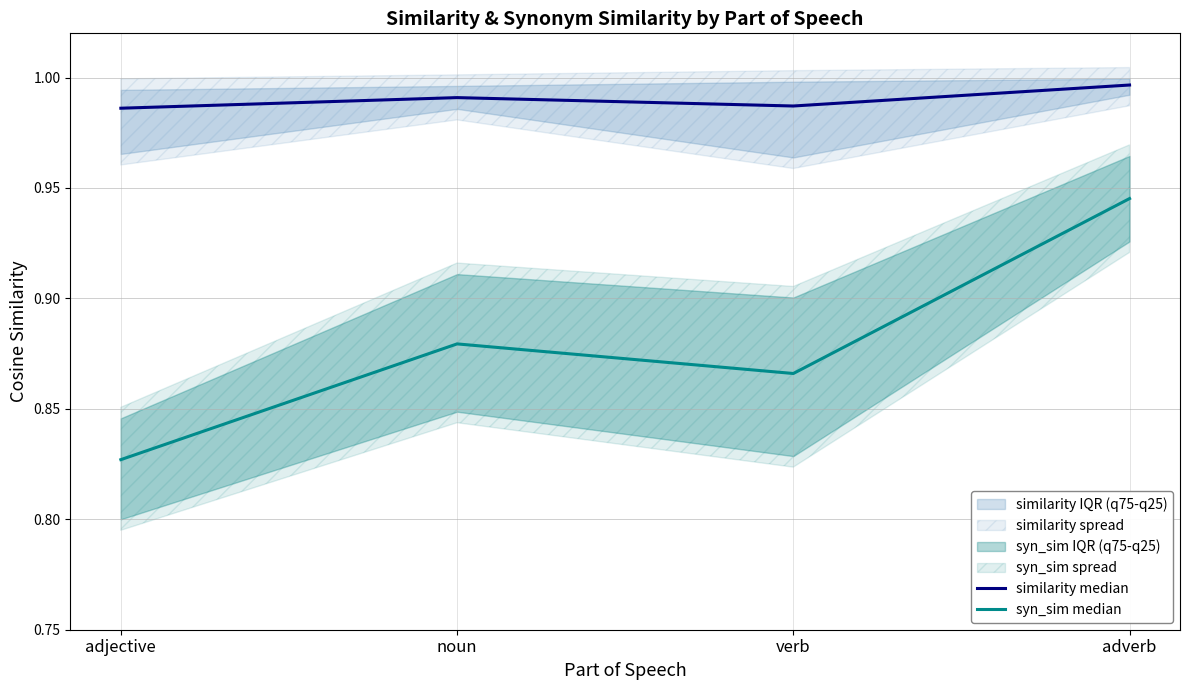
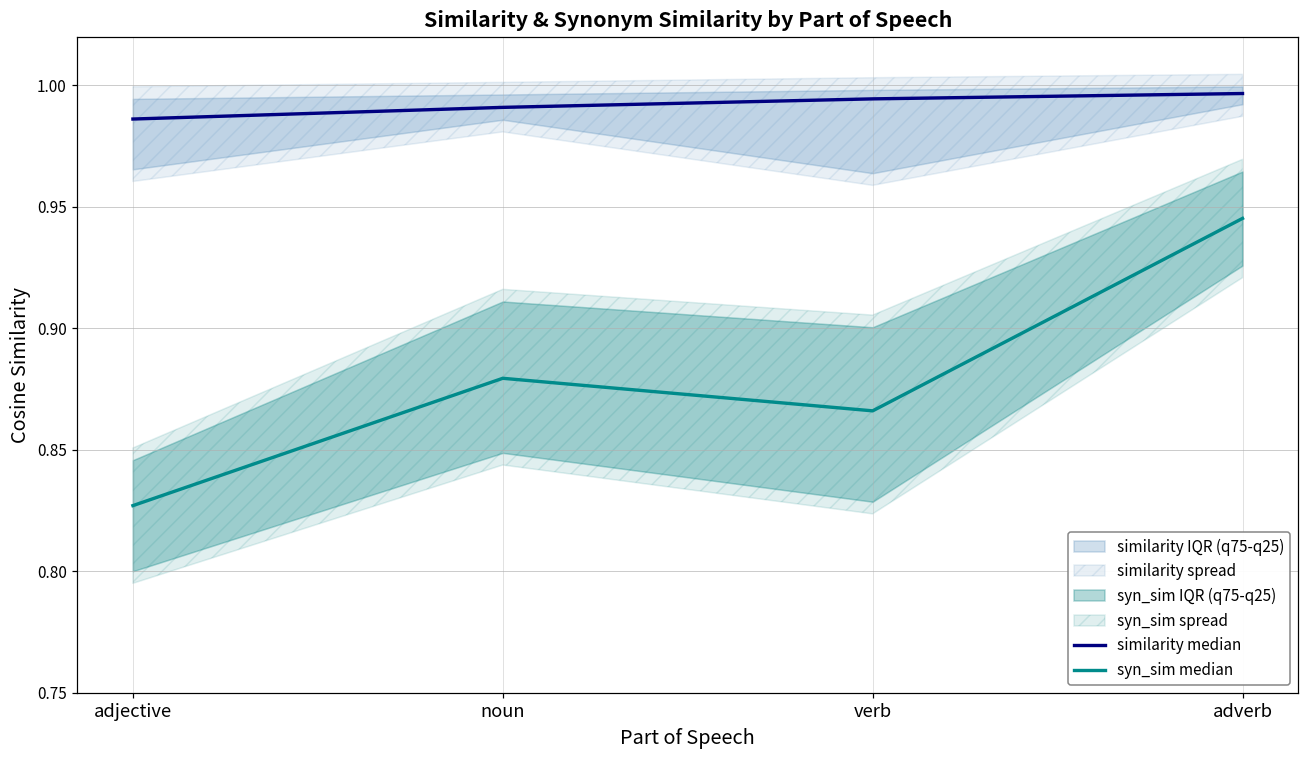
  {
    "similarity median": {
      "adjective": 0.986,
      "noun": 0.991,
-     "verb": 0.987,
+     "verb": 0.994,
      "adverb": 0.997
    }
  }
